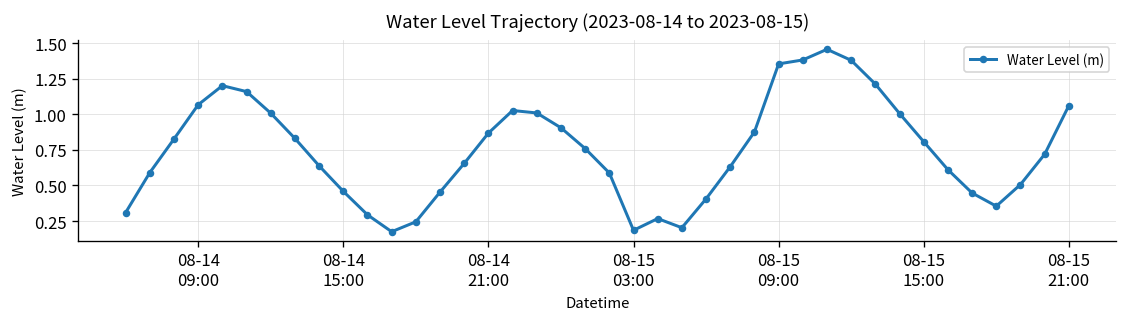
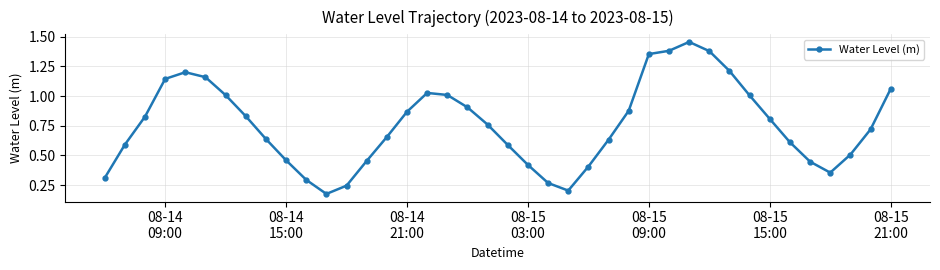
  {
-   "08-14 09:00": 1.07,
+   "08-14 09:00": 1.14,
    "08-14 15:00": 0.46,
    "08-14 21:00": 0.87,
-   "08-15 03:00": 0.18,
+   "08-15 03:00": 0.42,
    "08-15 09:00": 1.35,
    "08-15 15:00": 0.81,
    "08-15 21:00": 1.06
  }
